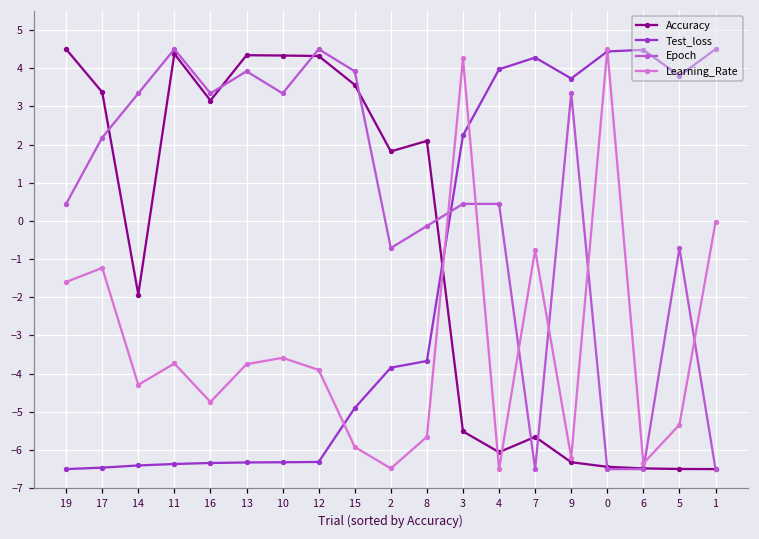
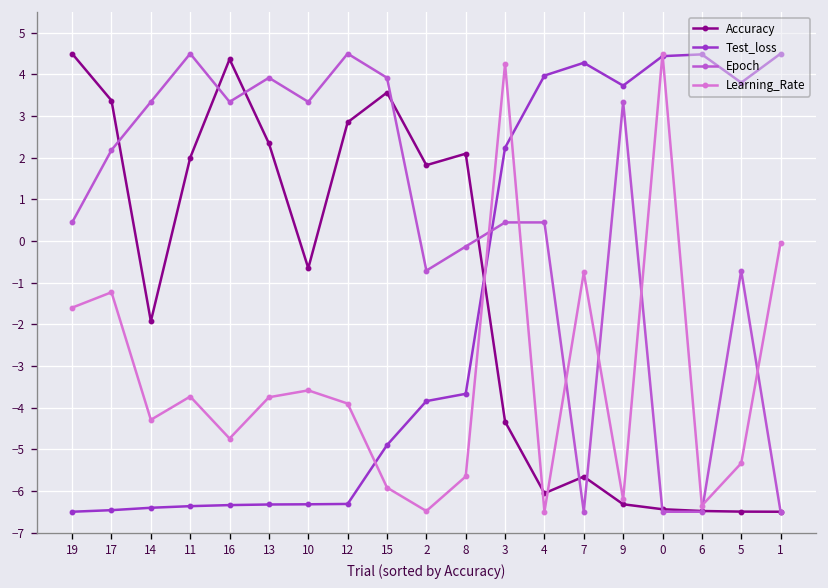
  {
    "Accuracy": {
      "19": 4.5,
      "17": 3.4,
      "14": -1.9,
-     "11": 4.4,
-     "16": 3.2,
-     "13": 4.3,
-     "10": 4.3,
-     "12": 4.3,
+     "11": 2.0,
+     "16": 4.4,
+     "13": 2.3,
+     "10": -0.7,
+     "12": 2.9,
      "15": 3.6,
      "2": 1.8,
      "8": 2.1,
-     "3": -5.5,
+     "3": -4.3,
      "4": -6.1,
      "7": -5.7,
      "9": -6.3,
      "5": -6.5
    }
  }
